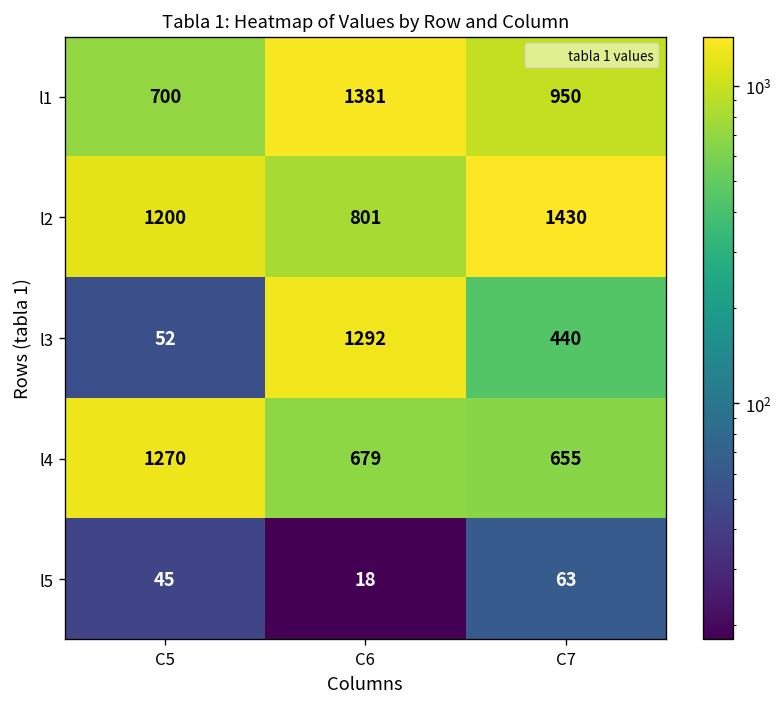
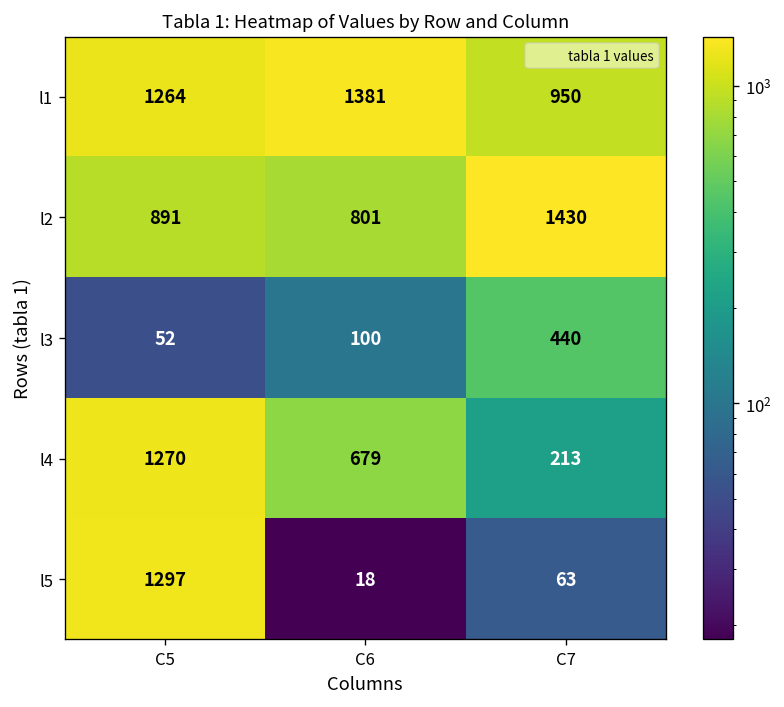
  {
    "l1": {
-     "C5": 700,
+     "C5": 1264,
      "C6": 1381,
      "C7": 950
    },
    "l2": {
-     "C5": 1200,
+     "C5": 891,
      "C6": 801,
      "C7": 1430
    },
    "l3": {
      "C5": 52,
-     "C6": 1292,
+     "C6": 100,
      "C7": 440
    },
    "l4": {
      "C5": 1270,
      "C6": 679,
-     "C7": 655
+     "C7": 213
    },
    "l5": {
-     "C5": 45,
+     "C5": 1297,
      "C6": 18,
      "C7": 63
    }
  }
